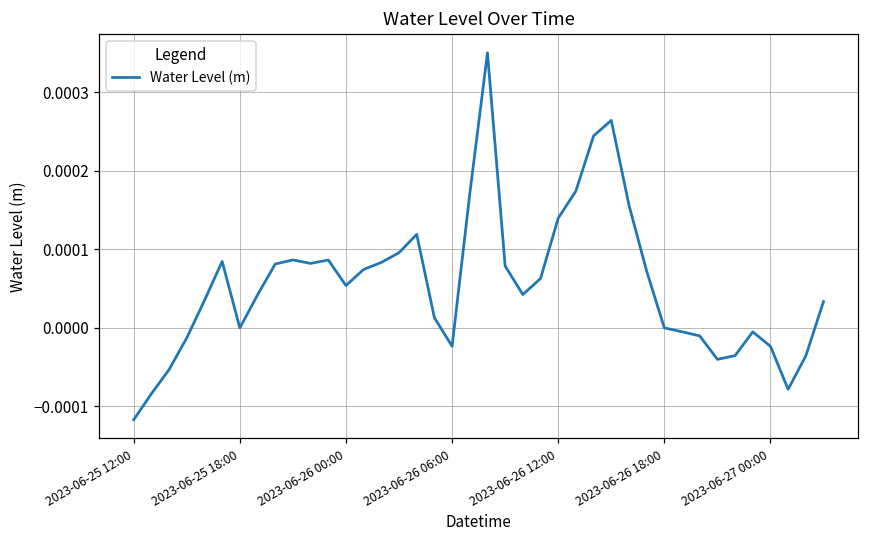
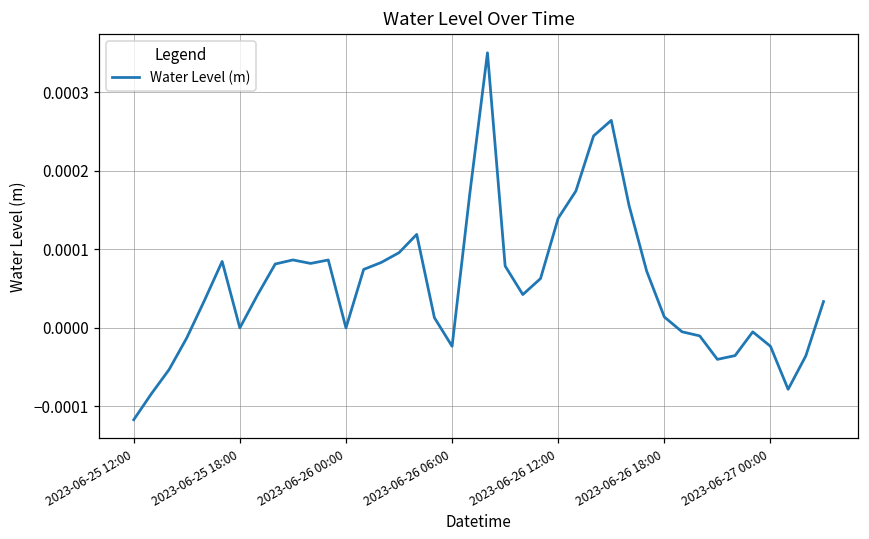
  {
    "2023-06-25 12:00": -0.00012,
    "2023-06-25 18:00": 0.00000,
-   "2023-06-26 00:00": 0.0001,
+   "2023-06-26 00:00": 0.0000,
    "2023-06-26 06:00": -0.00002,
    "2023-06-26 12:00": 0.00014,
-   "2023-06-26 18:00": 0.00000,
+   "2023-06-26 18:00": 0.00001,
    "2023-06-27 00:00": -0.00002
  }
